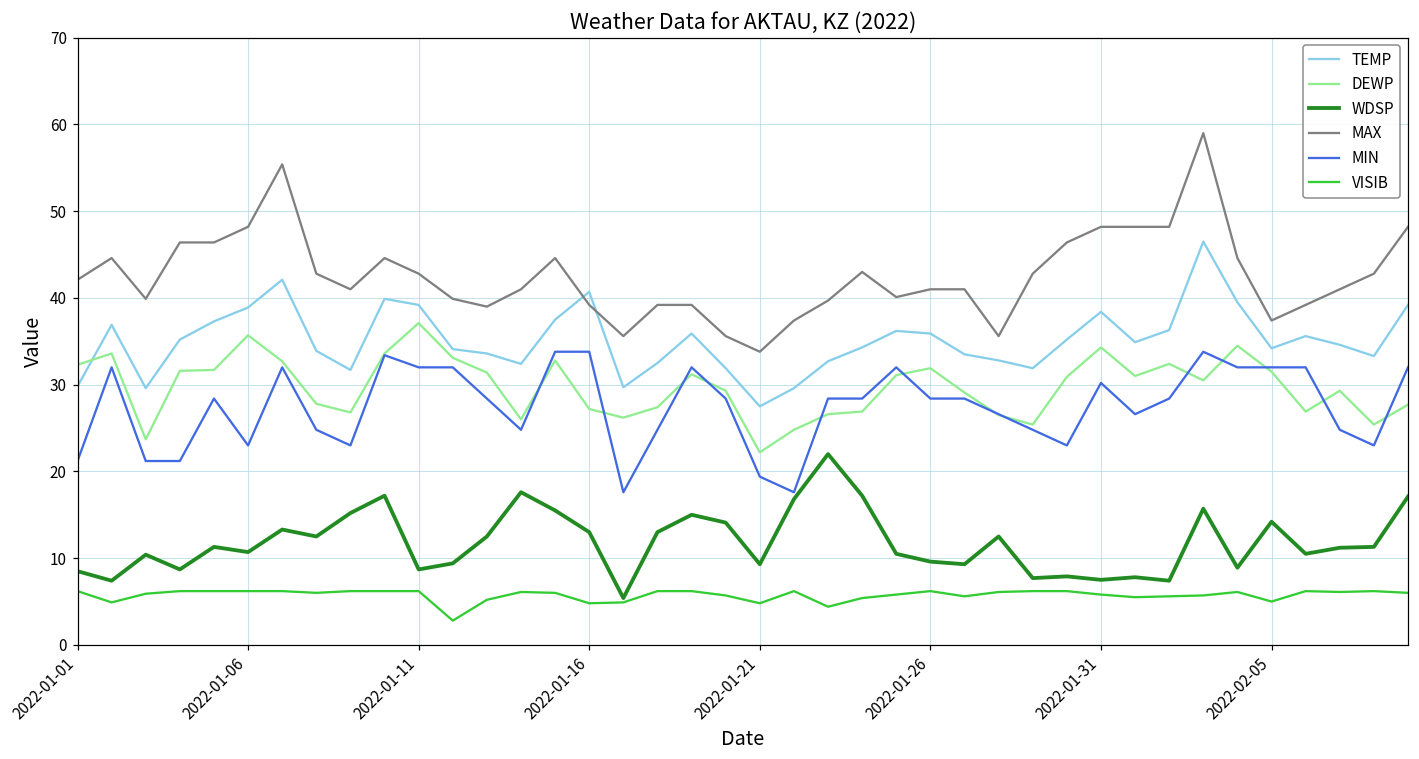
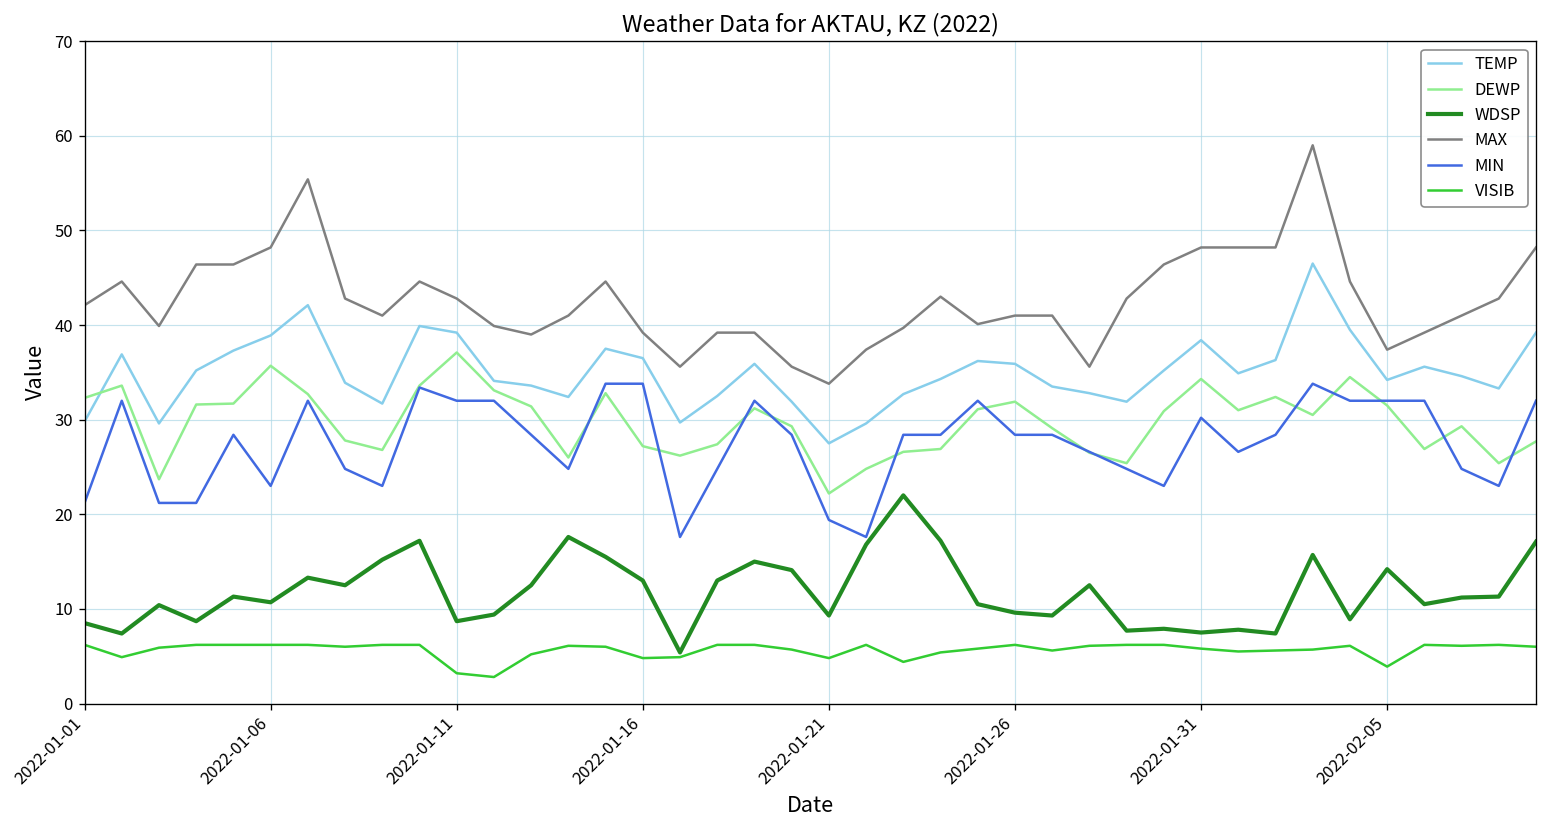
  {
    "TEMP": {
      "2022-01-01": 30,
      "2022-01-06": 39,
      "2022-01-11": 39,
-     "2022-01-16": 41,
+     "2022-01-16": 37,
      "2022-01-21": 28,
      "2022-01-26": 36,
      "2022-01-31": 38,
      "2022-02-05": 34
    },
    "DEWP": {
      "2022-01-01": 32,
      "2022-01-06": 36,
      "2022-01-11": 37,
      "2022-01-16": 27,
      "2022-01-21": 22,
      "2022-01-26": 32,
      "2022-01-31": 34,
      "2022-02-05": 32
    },
    "WDSP": {
      "2022-01-01": 9,
      "2022-01-06": 11,
      "2022-01-11": 9,
      "2022-01-16": 13,
      "2022-01-21": 9,
      "2022-01-26": 10,
      "2022-01-31": 8,
      "2022-02-05": 14
    },
    "MAX": {
      "2022-01-01": 42,
      "2022-01-06": 48,
      "2022-01-11": 43,
      "2022-01-16": 39,
      "2022-01-21": 34,
      "2022-01-26": 41,
      "2022-01-31": 48,
      "2022-02-05": 37
    },
    "MIN": {
      "2022-01-01": 21,
      "2022-01-06": 23,
      "2022-01-11": 32,
      "2022-01-16": 34,
      "2022-01-21": 19,
      "2022-01-26": 28,
      "2022-01-31": 30,
      "2022-02-05": 32
    },
    "VISIB": {
      "2022-01-01": 6,
      "2022-01-06": 6,
-     "2022-01-11": 6,
+     "2022-01-11": 3,
      "2022-01-16": 5,
      "2022-01-21": 5,
      "2022-01-26": 6,
      "2022-01-31": 6,
-     "2022-02-05": 5
+     "2022-02-05": 4
    }
  }
